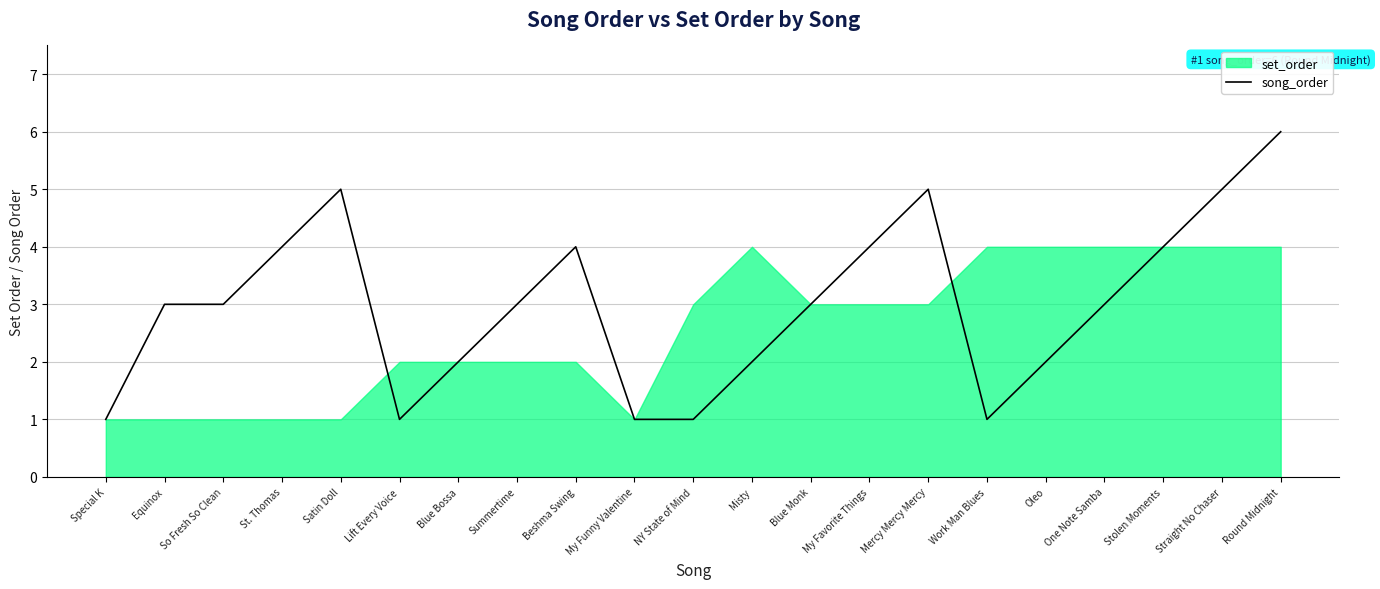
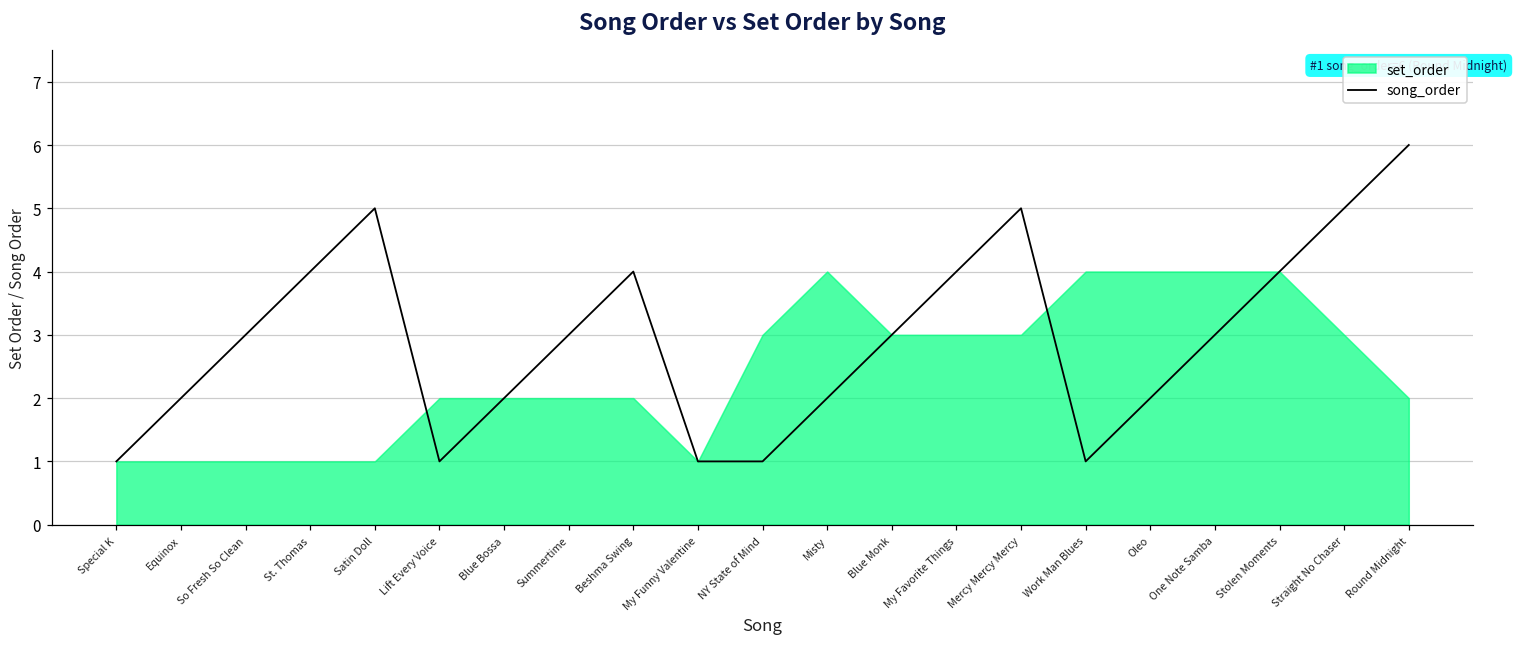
  {
    "song_order": {
-     "Equinox": 3,
+     "Equinox": 2,
      "So Fresh So Clean": 3,
      "St. Thomas": 4,
      "Satin Doll": 5,
      "Lift Every Voice": 1,
      "Summertime": 3,
      "Beshma Swing": 4,
      "NY State of Mind": 1,
      "Misty": 2,
      "My Favorite Things": 4,
      "Mercy Mercy Mercy": 5,
      "Work Man Blues": 1,
      "Oleo": 2,
      "One Note Samba": 3,
      "Straight No Chaser": 5,
      "Round Midnight": 6
    },
    "set_order": {
      "Equinox": 1,
      "So Fresh So Clean": 1,
      "St. Thomas": 1,
      "Satin Doll": 1,
      "Lift Every Voice": 2,
      "Summertime": 2,
      "Beshma Swing": 2,
      "NY State of Mind": 3,
      "Misty": 4,
      "My Favorite Things": 3,
      "Mercy Mercy Mercy": 3,
      "Work Man Blues": 4,
      "Oleo": 4,
      "One Note Samba": 4,
-     "Straight No Chaser": 4,
-     "Round Midnight": 4
+     "Straight No Chaser": 3,
+     "Round Midnight": 2
    }
  }
